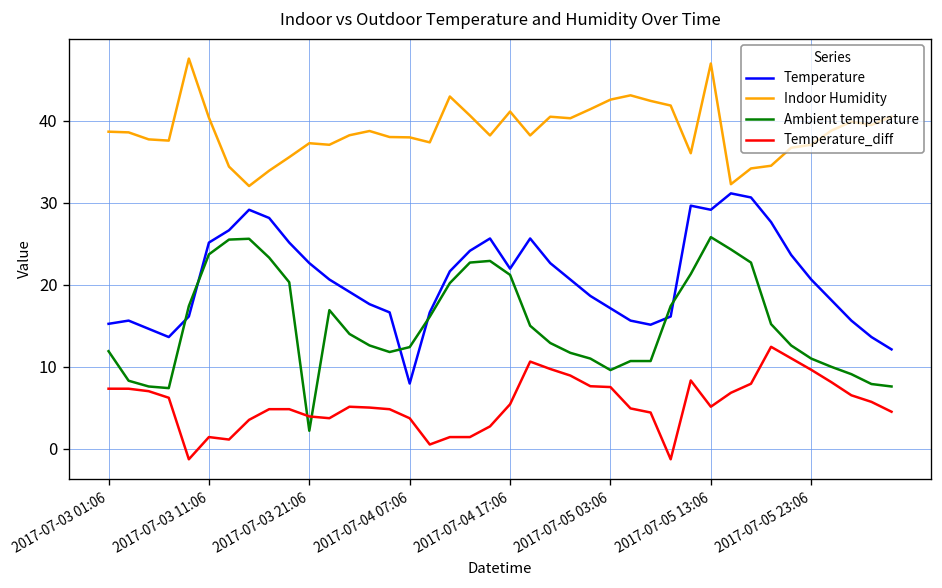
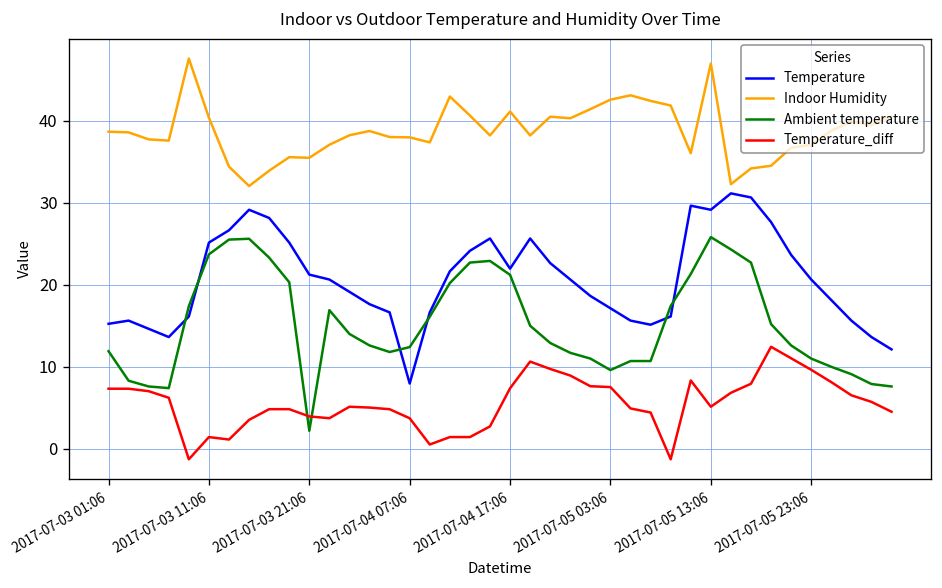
  {
    "Temperature": {
      "2017-07-03 01:06": 15,
      "2017-07-03 11:06": 25,
-     "2017-07-03 21:06": 23,
+     "2017-07-03 21:06": 21,
      "2017-07-04 07:06": 8,
      "2017-07-04 17:06": 22,
      "2017-07-05 03:06": 17,
      "2017-07-05 13:06": 29,
      "2017-07-05 23:06": 21
    },
    "Indoor Humidity": {
      "2017-07-03 01:06": 39,
      "2017-07-03 11:06": 40,
-     "2017-07-03 21:06": 37,
+     "2017-07-03 21:06": 35,
      "2017-07-04 07:06": 38,
      "2017-07-04 17:06": 41,
      "2017-07-05 03:06": 43,
      "2017-07-05 13:06": 47,
      "2017-07-05 23:06": 37
    },
    "Ambient temperature": {
      "2017-07-03 01:06": 12,
      "2017-07-03 11:06": 24,
      "2017-07-03 21:06": 2,
      "2017-07-04 07:06": 12,
      "2017-07-04 17:06": 21,
      "2017-07-05 03:06": 10,
      "2017-07-05 13:06": 26,
      "2017-07-05 23:06": 11
    },
    "Temperature_diff": {
      "2017-07-03 01:06": 7,
      "2017-07-03 11:06": 1,
      "2017-07-03 21:06": 4,
      "2017-07-04 07:06": 4,
-     "2017-07-04 17:06": 5,
+     "2017-07-04 17:06": 7,
      "2017-07-05 03:06": 8,
      "2017-07-05 13:06": 5,
      "2017-07-05 23:06": 10
    }
  }
